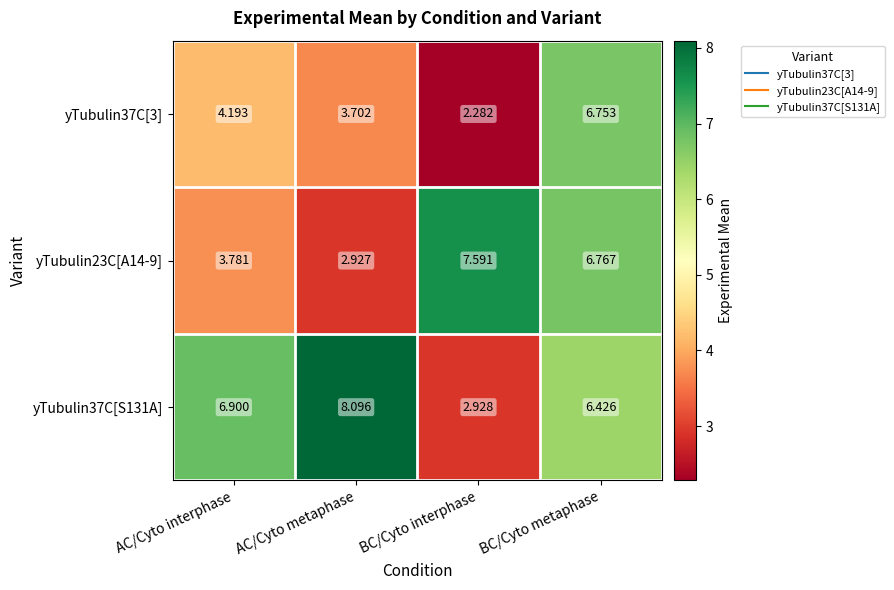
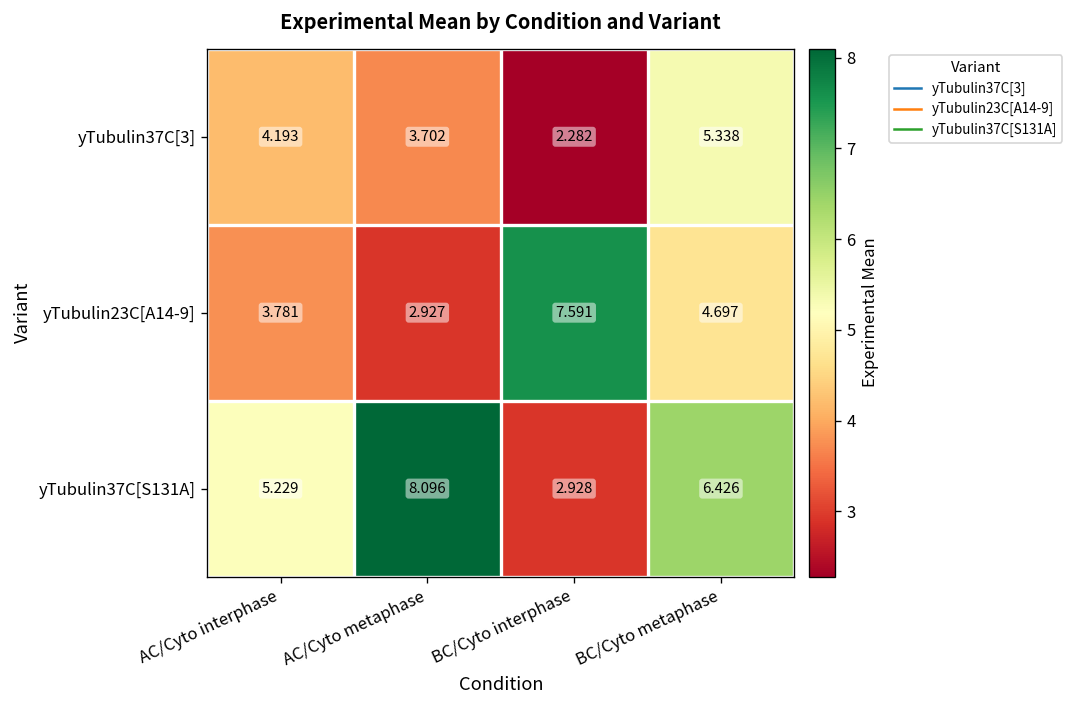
  {
    "yTubulin37C[3]": {
-     "BC/Cyto metaphase": 6.753
+     "BC/Cyto metaphase": 5.338
    },
    "yTubulin23C[A14-9]": {
-     "BC/Cyto metaphase": 6.767
+     "BC/Cyto metaphase": 4.697
    },
    "yTubulin37C[S131A]": {
-     "AC/Cyto interphase": 6.900
+     "AC/Cyto interphase": 5.229
    }
  }
